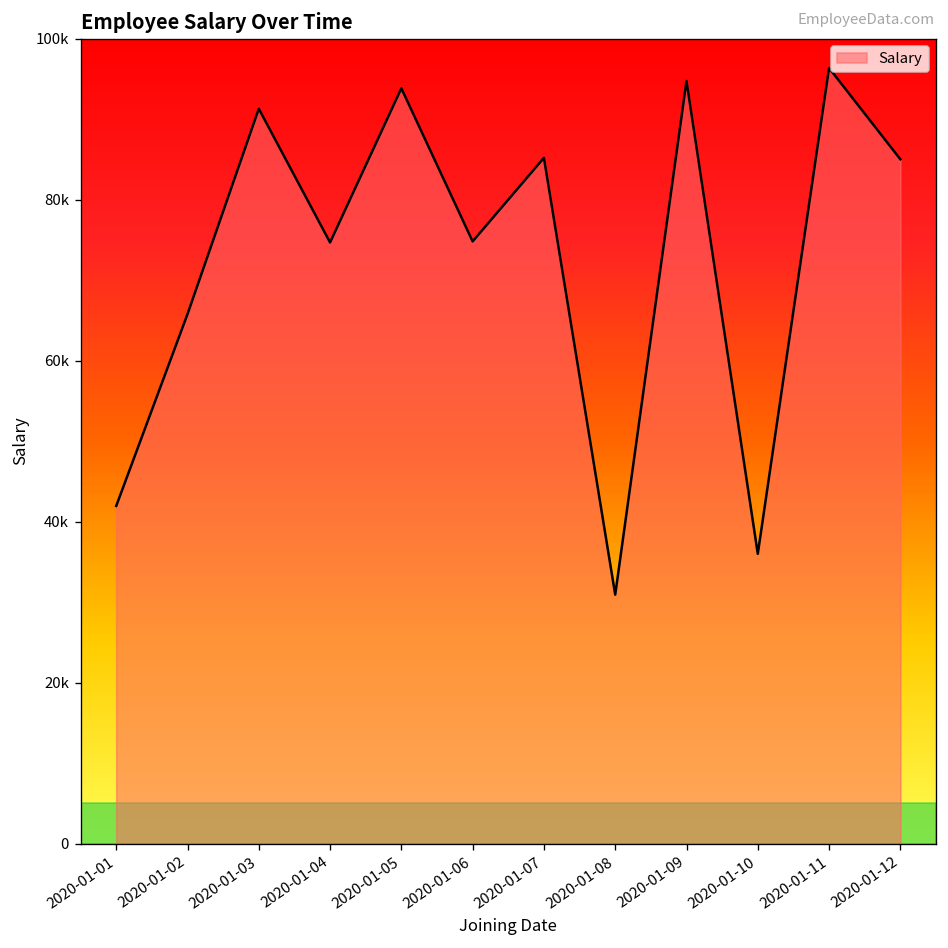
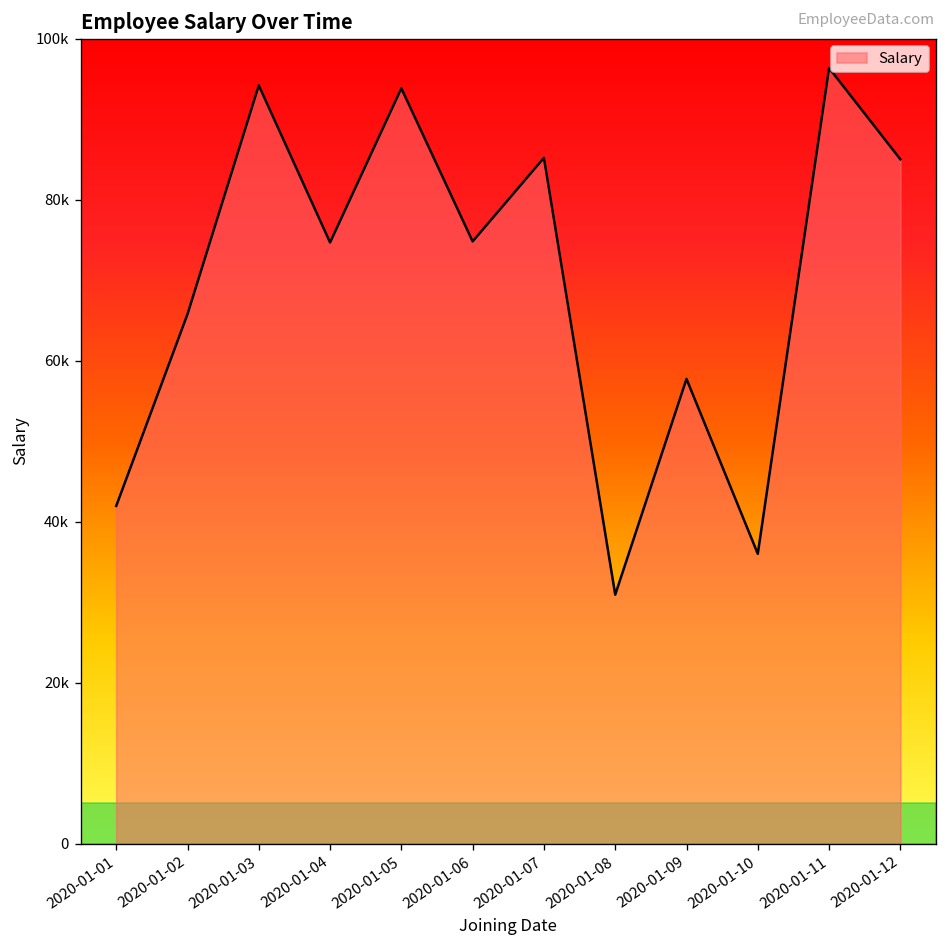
  {
    "2020-01-01": 42000,
    "2020-01-02": 66000,
-   "2020-01-03": 91000,
+   "2020-01-03": 94000,
    "2020-01-04": 75000,
    "2020-01-05": 94000,
    "2020-01-06": 75000,
    "2020-01-07": 85000,
    "2020-01-08": 31000,
-   "2020-01-09": 95000,
+   "2020-01-09": 58000,
    "2020-01-10": 36000,
    "2020-01-11": 96000,
    "2020-01-12": 85000
  }
